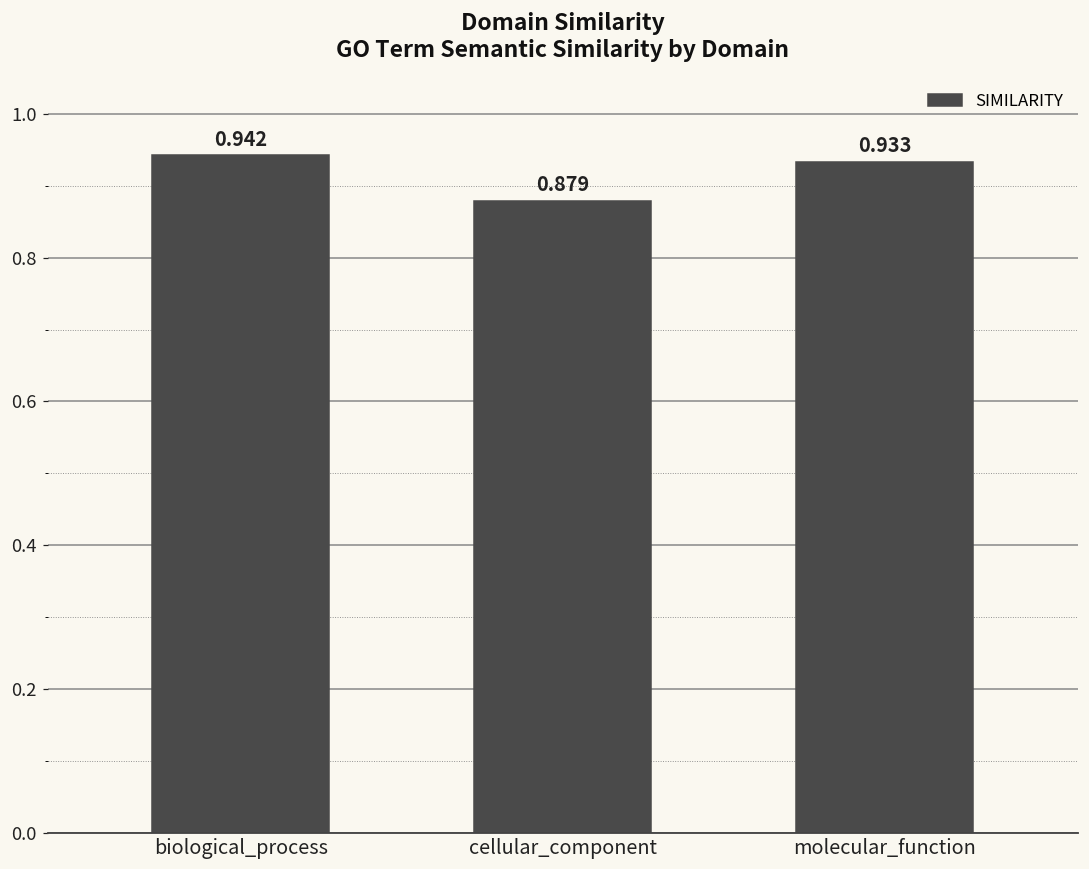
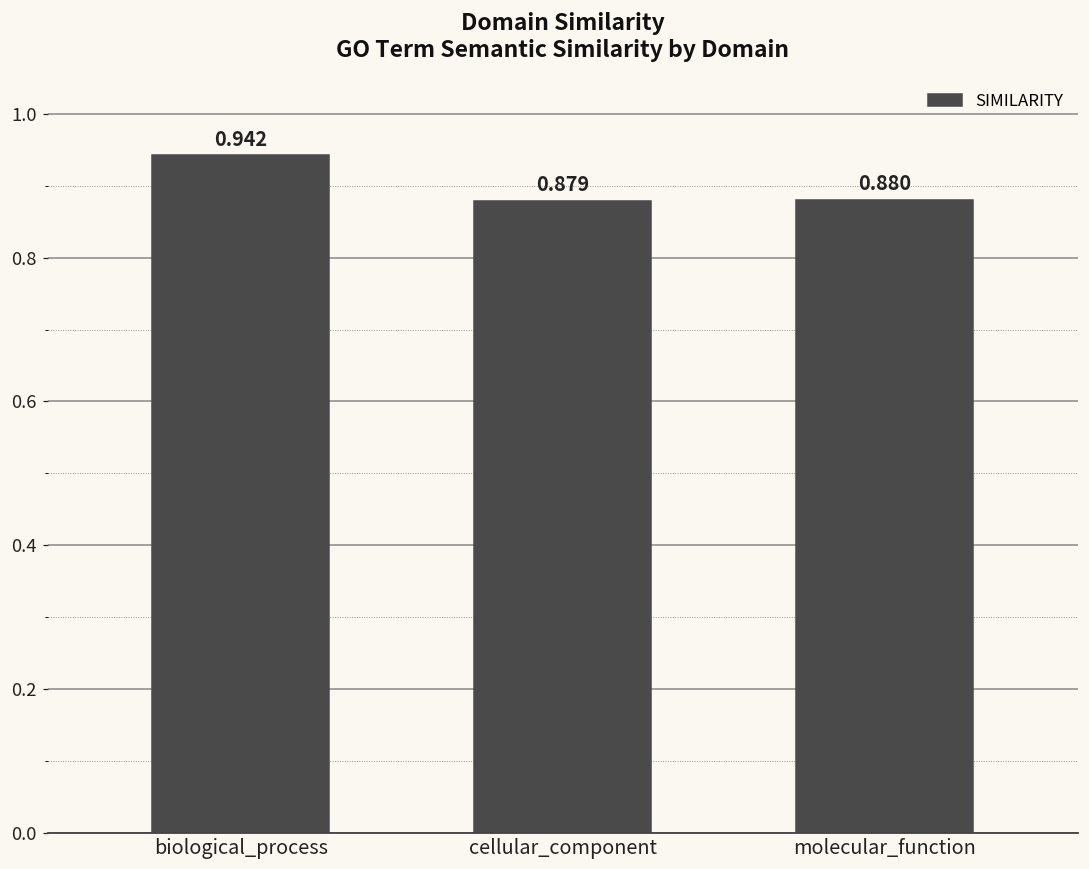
  {
    "biological_process": 0.942,
    "cellular_component": 0.879,
-   "molecular_function": 0.933
+   "molecular_function": 0.880
  }
